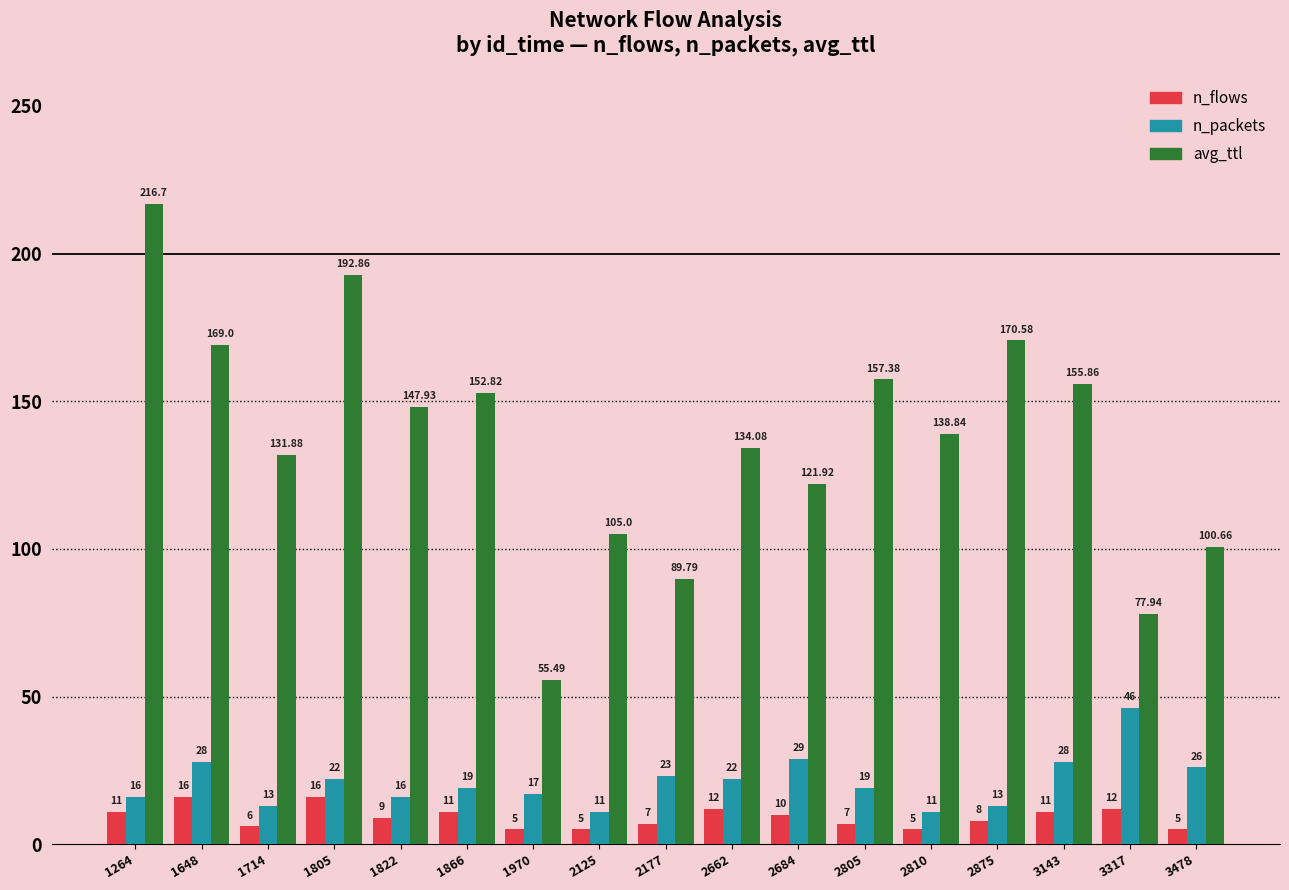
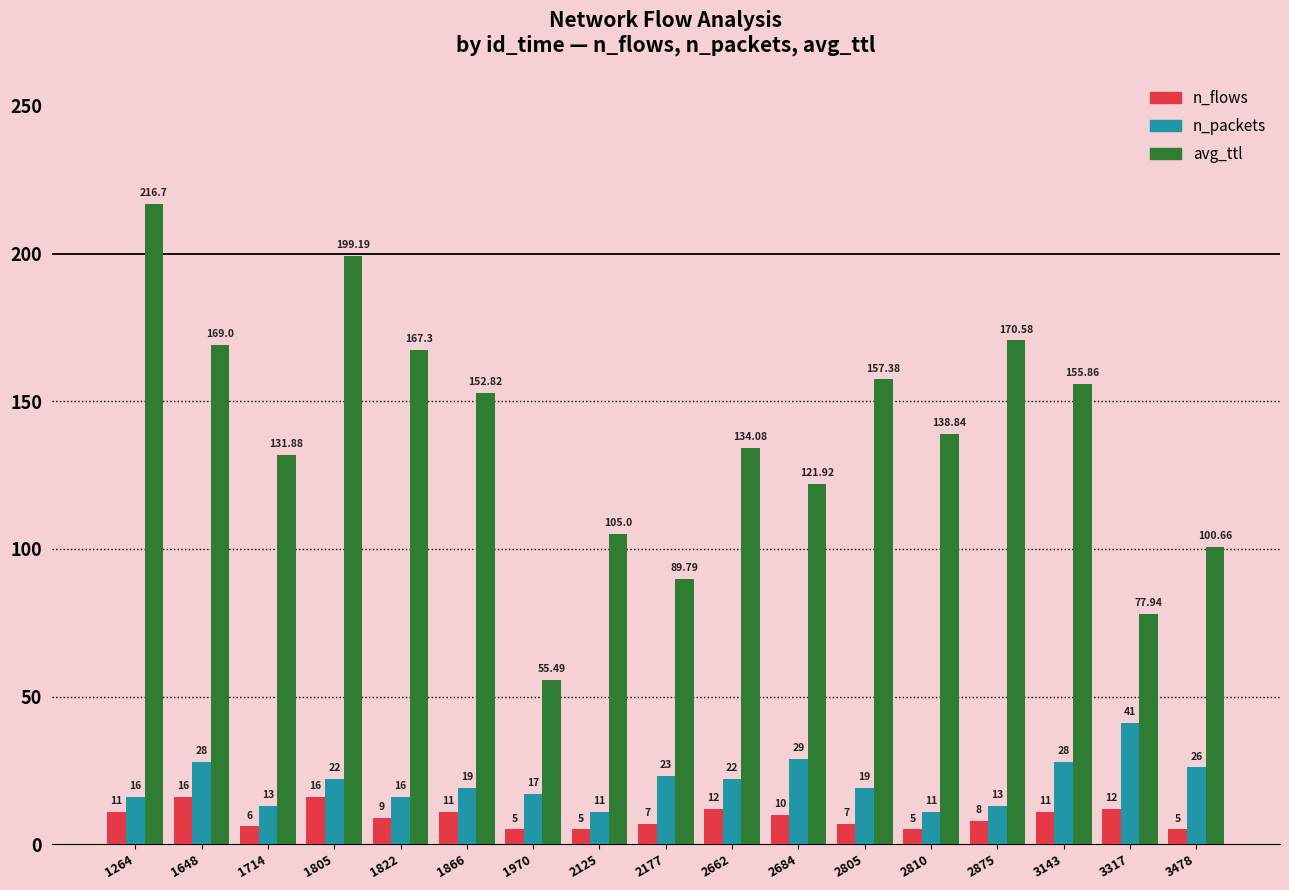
  {
    "n_flows": {
      "1264": 11,
      "1648": 16,
      "1714": 6,
      "1805": 16,
      "1822": 9,
      "1866": 11,
      "1970": 5,
      "2125": 5,
      "2177": 7,
      "2662": 12,
      "2684": 10,
      "2805": 7,
      "2810": 5,
      "2875": 8,
      "3143": 11,
      "3317": 12,
      "3478": 5
    },
    "n_packets": {
      "1264": 16,
      "1648": 28,
      "1714": 13,
      "1805": 22,
      "1822": 16,
      "1866": 19,
      "1970": 17,
      "2125": 11,
      "2177": 23,
      "2662": 22,
      "2684": 29,
      "2805": 19,
      "2810": 11,
      "2875": 13,
      "3143": 28,
-     "3317": 46,
+     "3317": 41,
      "3478": 26
    },
    "avg_ttl": {
      "1264": 216.7,
      "1648": 169.0,
      "1714": 131.88,
-     "1805": 192.86,
-     "1822": 147.93,
+     "1805": 199.19,
+     "1822": 167.3,
      "1866": 152.82,
      "1970": 55.49,
      "2125": 105.0,
      "2177": 89.79,
      "2662": 134.08,
      "2684": 121.92,
      "2805": 157.38,
      "2810": 138.84,
      "2875": 170.58,
      "3143": 155.86,
      "3317": 77.94,
      "3478": 100.66
    }
  }
